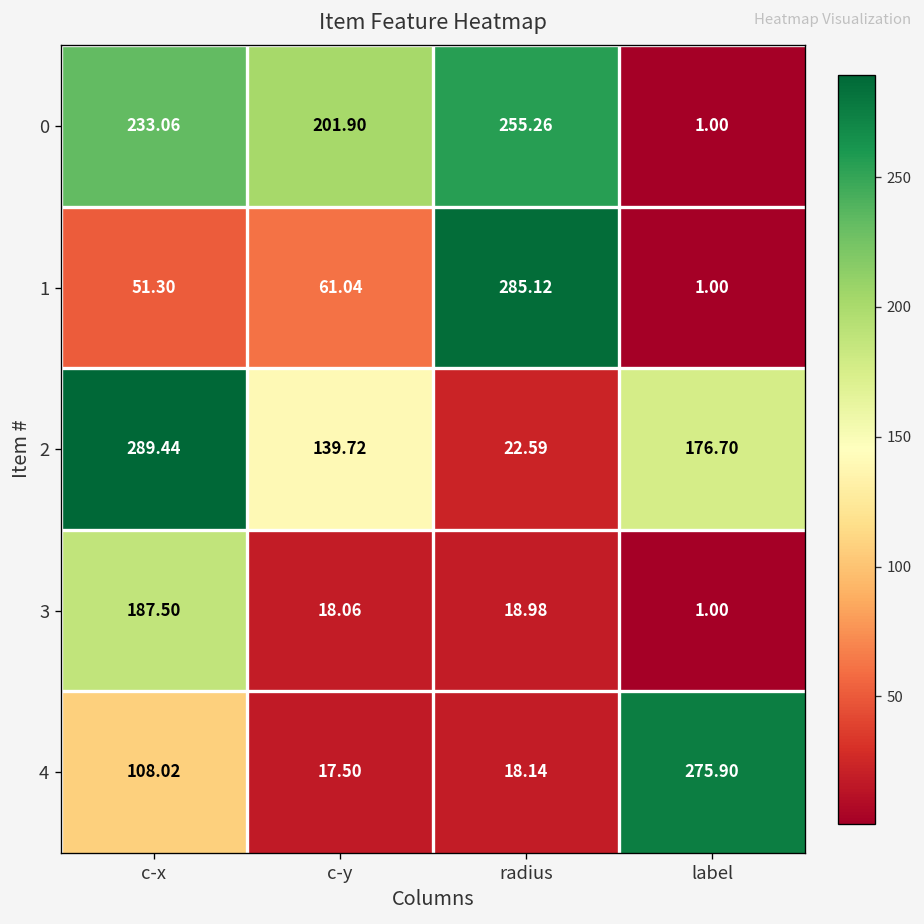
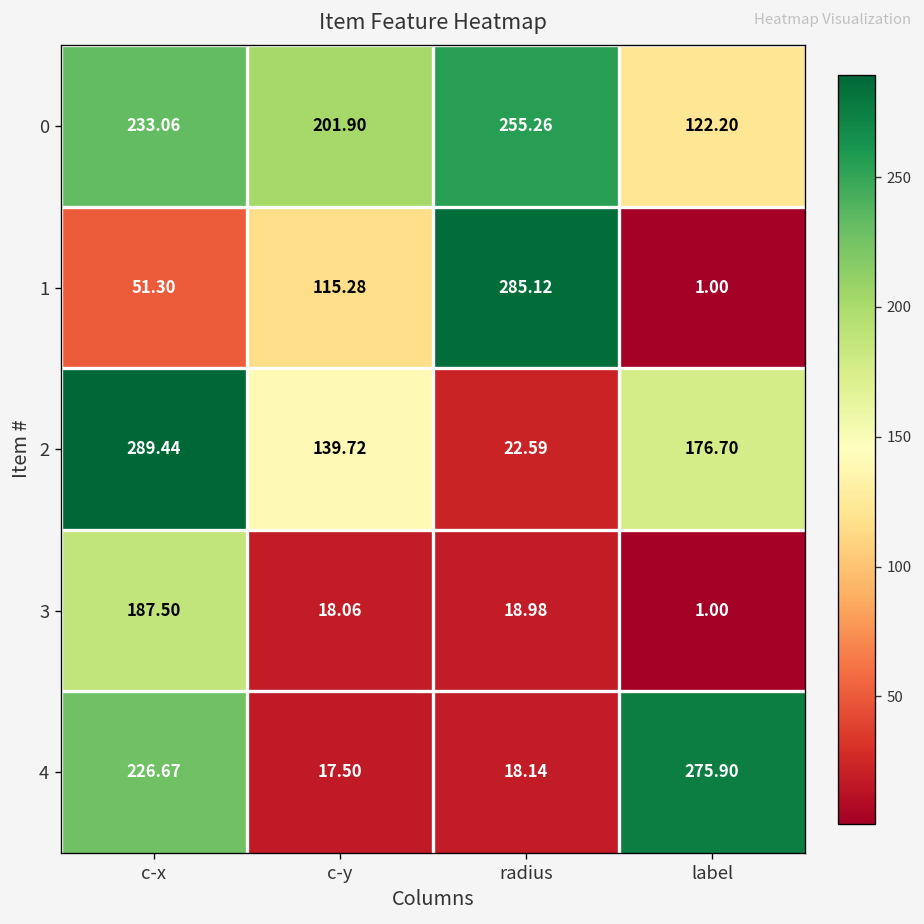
  {
    "0": {
      "c-x": 233.06,
      "c-y": 201.90,
      "radius": 255.26,
-     "label": 1.00
+     "label": 122.20
    },
    "1": {
      "c-x": 51.30,
-     "c-y": 61.04,
+     "c-y": 115.28,
      "radius": 285.12,
      "label": 1.00
    },
    "2": {
      "c-x": 289.44,
      "c-y": 139.72,
      "radius": 22.59,
      "label": 176.70
    },
    "3": {
      "c-x": 187.50,
      "c-y": 18.06,
      "radius": 18.98,
      "label": 1.00
    },
    "4": {
-     "c-x": 108.02,
+     "c-x": 226.67,
      "c-y": 17.50,
      "radius": 18.14,
      "label": 275.90
    }
  }
